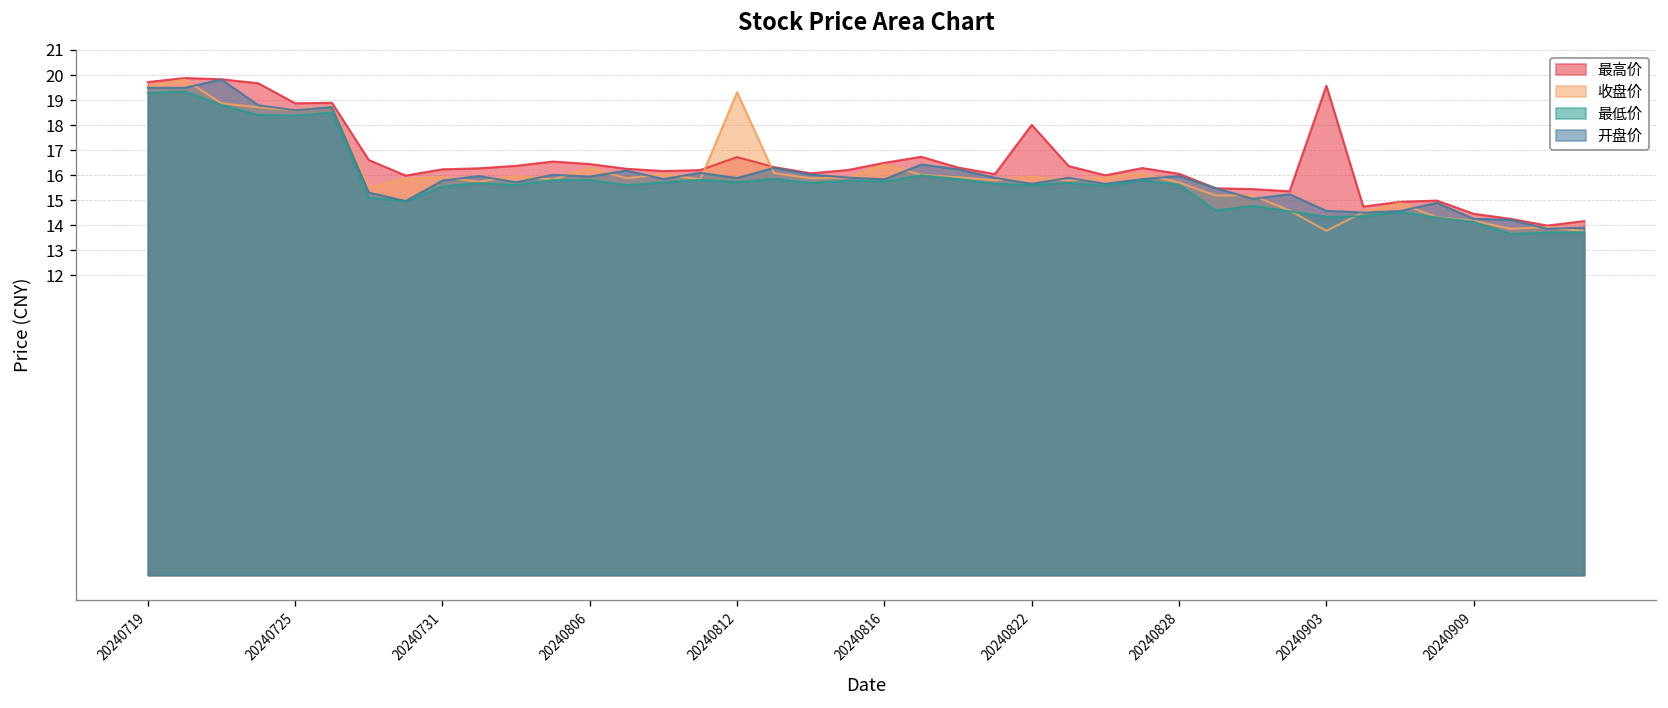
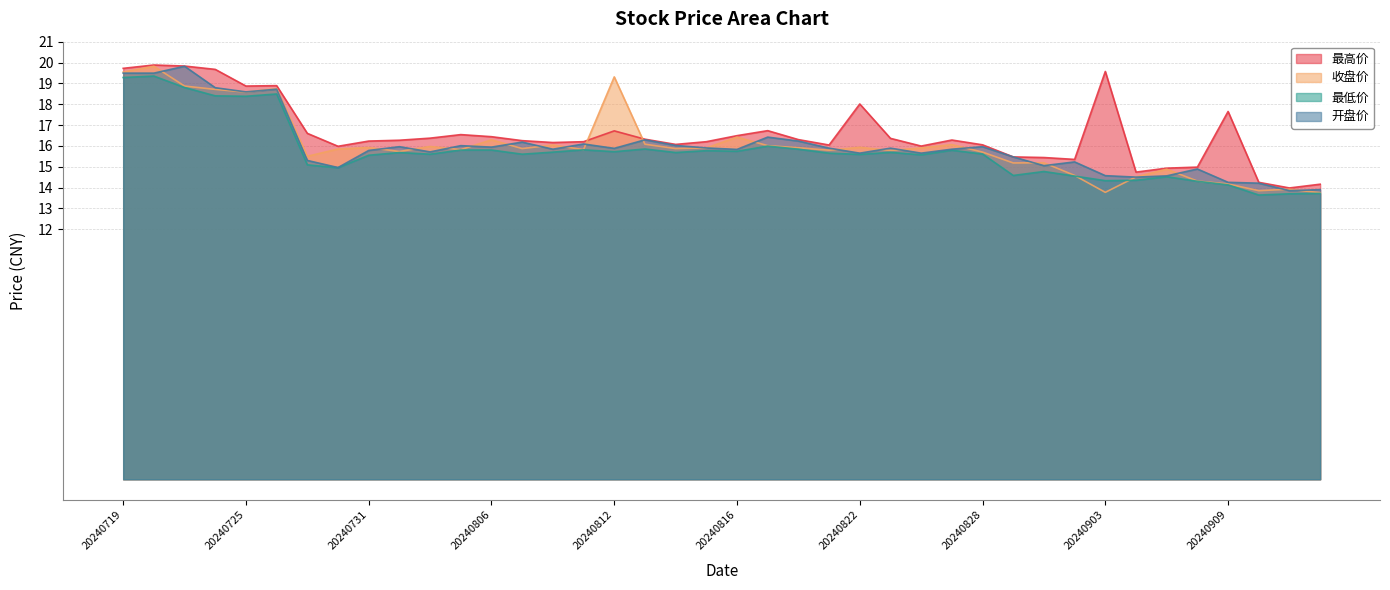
  {
    "最高价": {
      "20240719": 19.7,
      "20240725": 18.9,
      "20240731": 16.2,
      "20240806": 16.4,
      "20240812": 16.7,
      "20240822": 18.0,
      "20240903": 19.6,
-     "20240909": 14.5
+     "20240909": 17.7
    },
    "收盘价": {
      "20240731": 15.9,
      "20240806": 16.3,
      "20240812": 19.3,
      "20240822": 15.9,
      "20240903": 13.8
    }
  }
